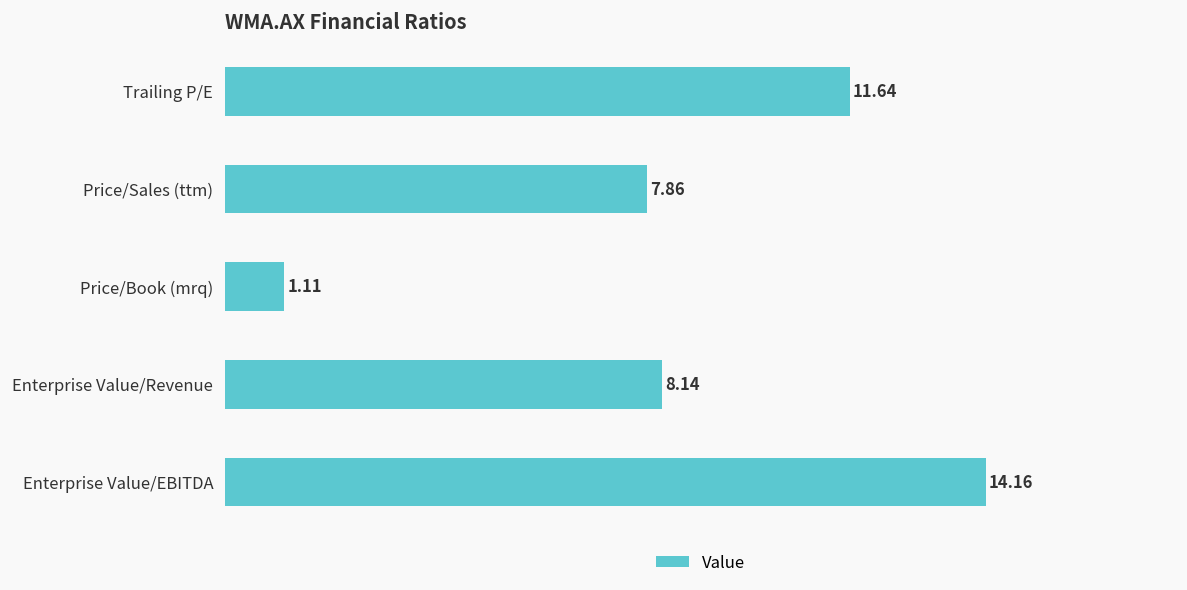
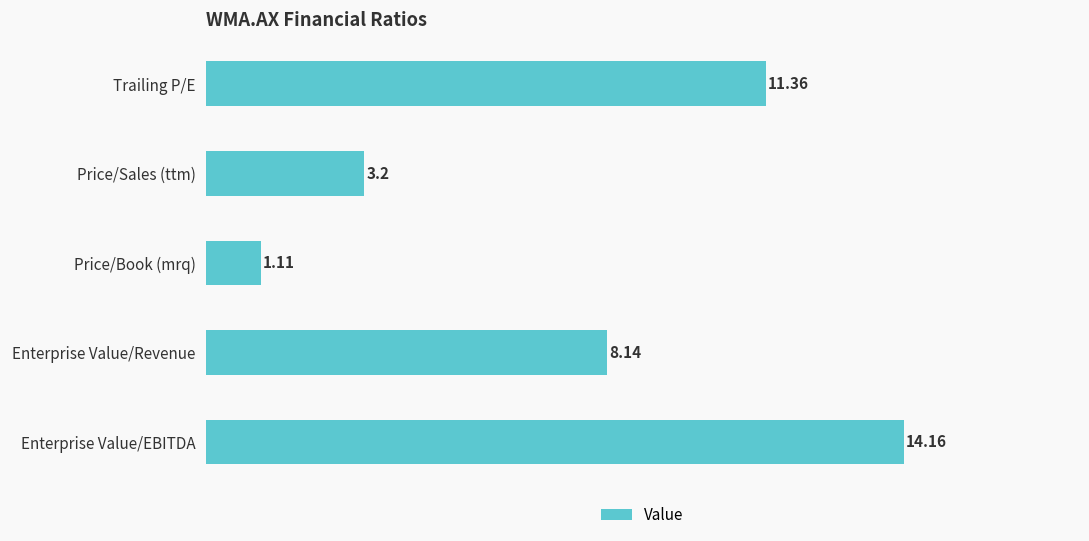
  {
-   "Trailing P/E": 11.64,
-   "Price/Sales (ttm)": 7.86,
+   "Trailing P/E": 11.36,
+   "Price/Sales (ttm)": 3.2,
    "Price/Book (mrq)": 1.11,
    "Enterprise Value/Revenue": 8.14,
    "Enterprise Value/EBITDA": 14.16
  }
